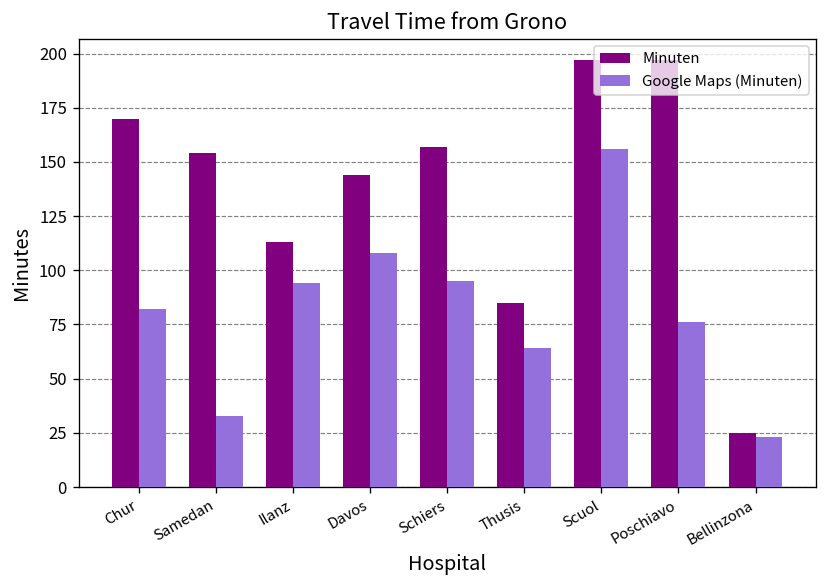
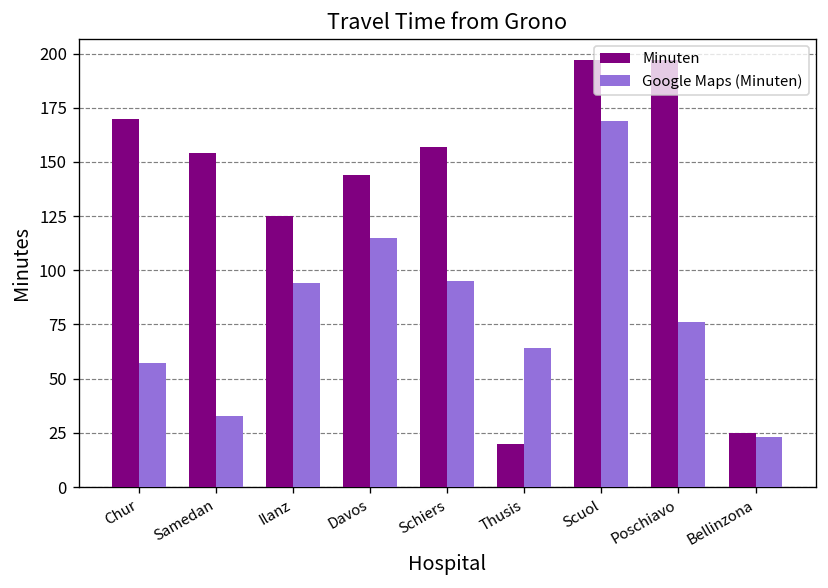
  {
    "Minuten": {
      "Chur": 170,
      "Samedan": 154,
-     "Ilanz": 113,
+     "Ilanz": 125,
      "Davos": 144,
      "Schiers": 157,
-     "Thusis": 85,
+     "Thusis": 20,
      "Scuol": 197,
      "Bellinzona": 25
    },
    "Google Maps (Minuten)": {
-     "Chur": 82,
+     "Chur": 57,
      "Samedan": 33,
      "Ilanz": 94,
-     "Davos": 108,
+     "Davos": 115,
      "Schiers": 95,
      "Thusis": 64,
-     "Scuol": 156,
+     "Scuol": 169,
      "Poschiavo": 76,
      "Bellinzona": 23
    }
  }
